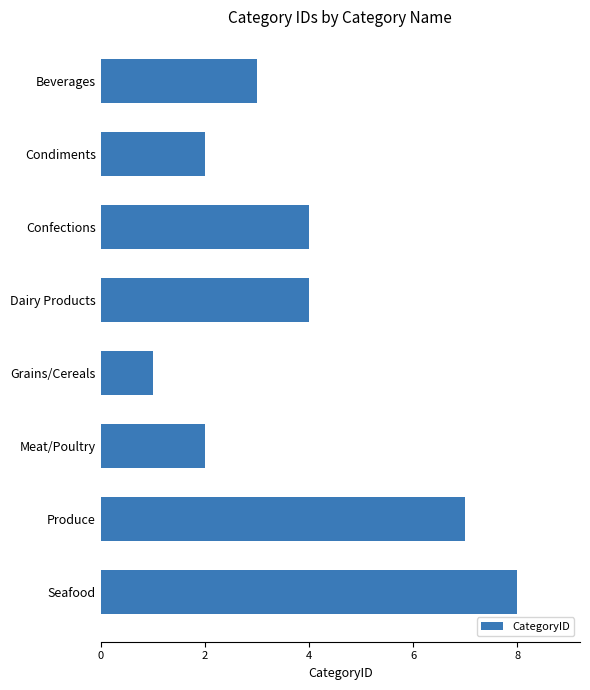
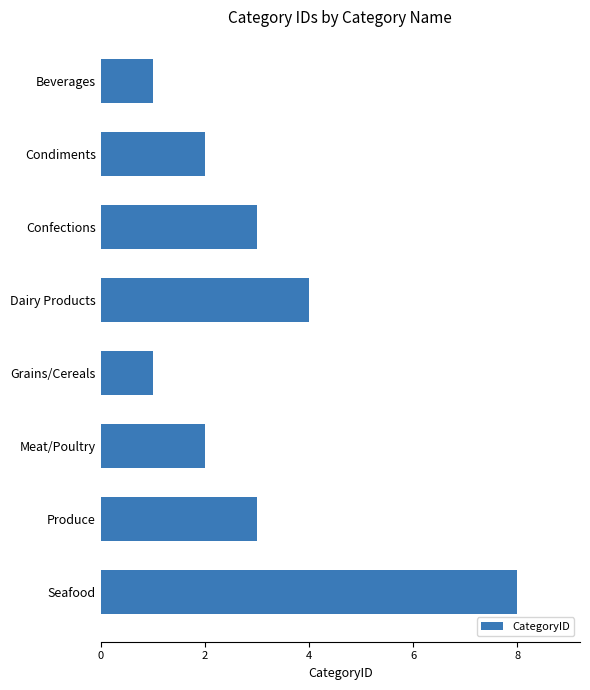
  {
-   "Beverages": 3,
+   "Beverages": 1,
    "Condiments": 2,
-   "Confections": 4,
+   "Confections": 3,
    "Dairy Products": 4,
    "Grains/Cereals": 1,
    "Meat/Poultry": 2,
-   "Produce": 7,
+   "Produce": 3,
    "Seafood": 8
  }
